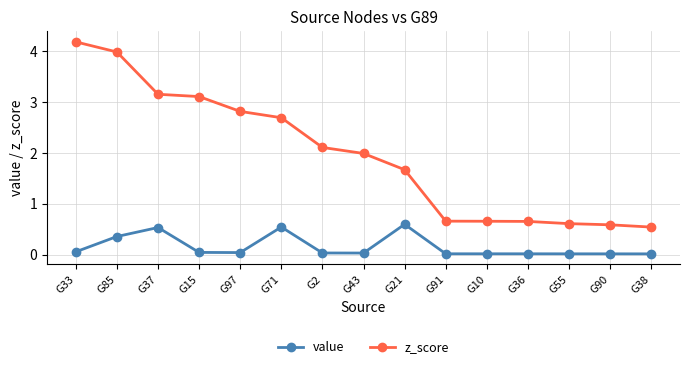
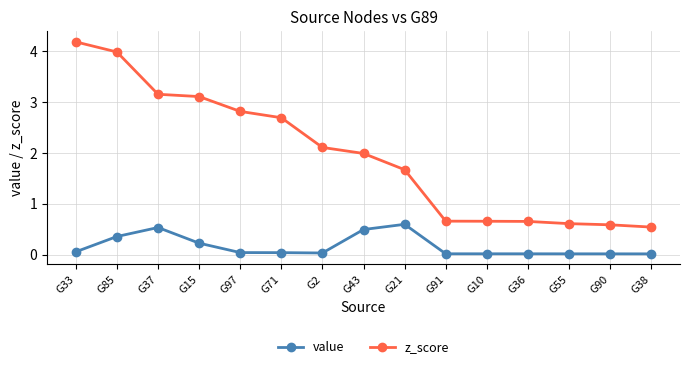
  {
    "value": {
      "G33": 0.1,
      "G85": 0.4,
      "G37": 0.5,
-     "G15": 0.0,
+     "G15": 0.2,
      "G97": 0.0,
-     "G71": 0.5,
+     "G71": 0.0,
      "G2": 0.0,
-     "G43": 0.0,
+     "G43": 0.5,
      "G21": 0.6,
      "G91": 0.0,
      "G10": 0.0,
      "G36": 0.0,
      "G55": 0.0,
      "G90": 0.0,
      "G38": 0.0
    },
    "z_score": {
      "G33": 4.2,
      "G85": 4.0,
      "G37": 3.2,
      "G15": 3.1,
      "G97": 2.8,
      "G71": 2.7,
      "G2": 2.1,
      "G43": 2.0,
      "G21": 1.7,
      "G91": 0.7,
      "G10": 0.7,
      "G36": 0.7,
      "G55": 0.6,
      "G90": 0.6,
      "G38": 0.5
    }
  }
